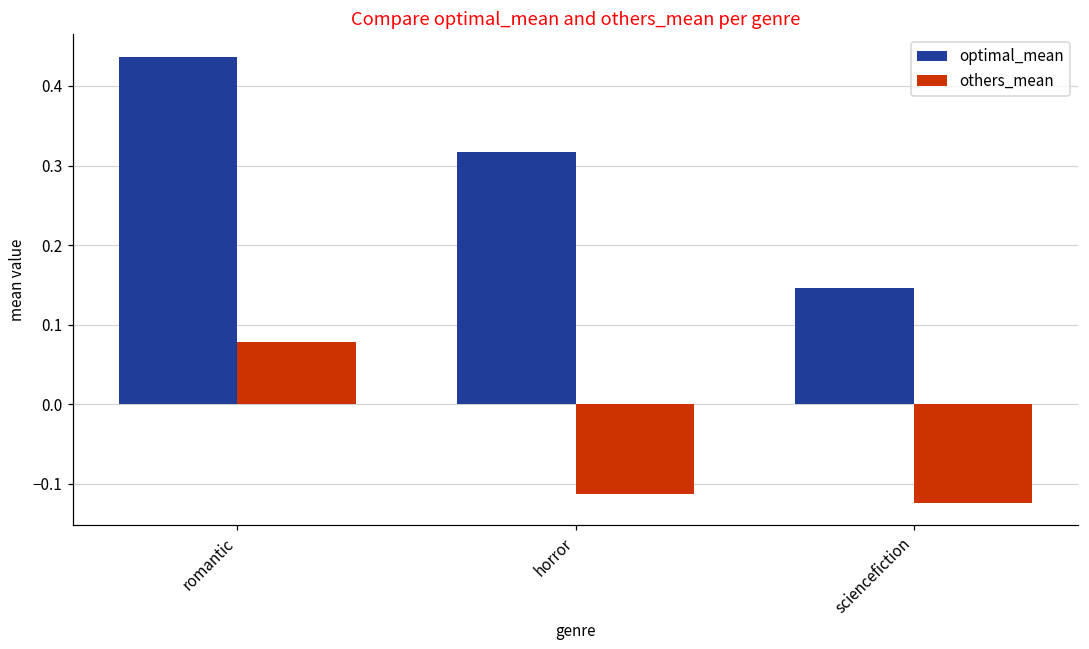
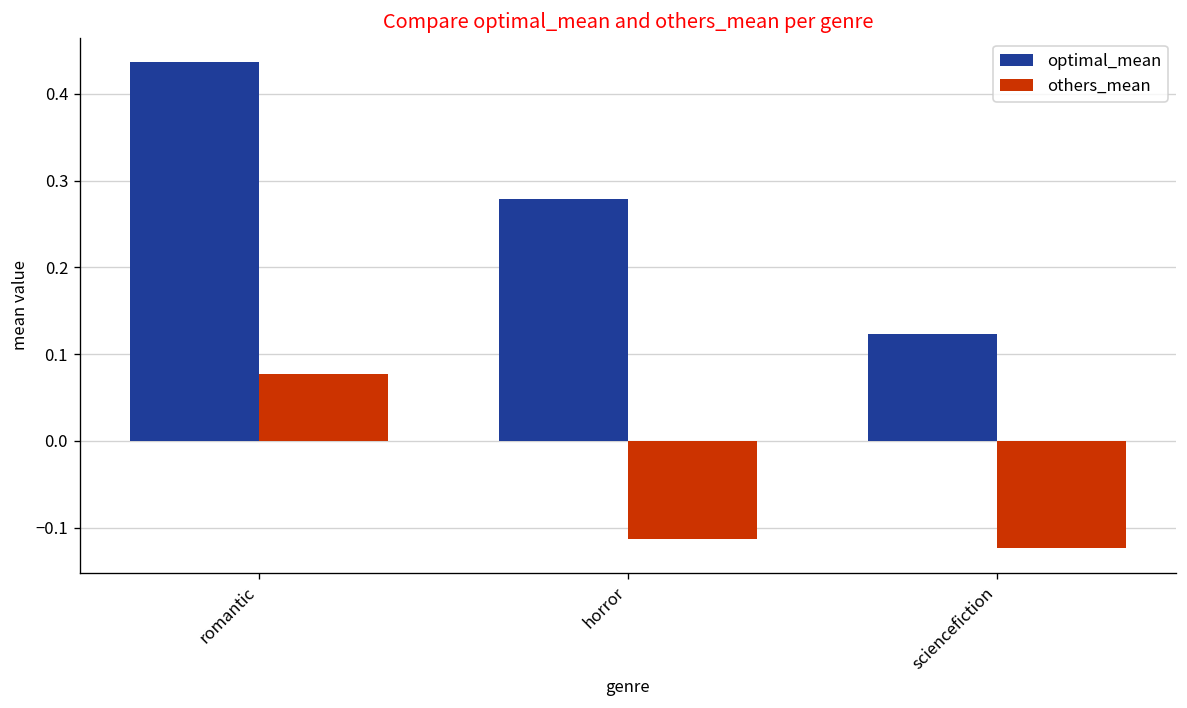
  {
    "optimal_mean": {
      "romantic": 0.44,
-     "horror": 0.32,
-     "sciencefiction": 0.15
+     "horror": 0.28,
+     "sciencefiction": 0.12
    },
    "others_mean": {
      "romantic": 0.08,
      "horror": -0.11,
      "sciencefiction": -0.12
    }
  }
